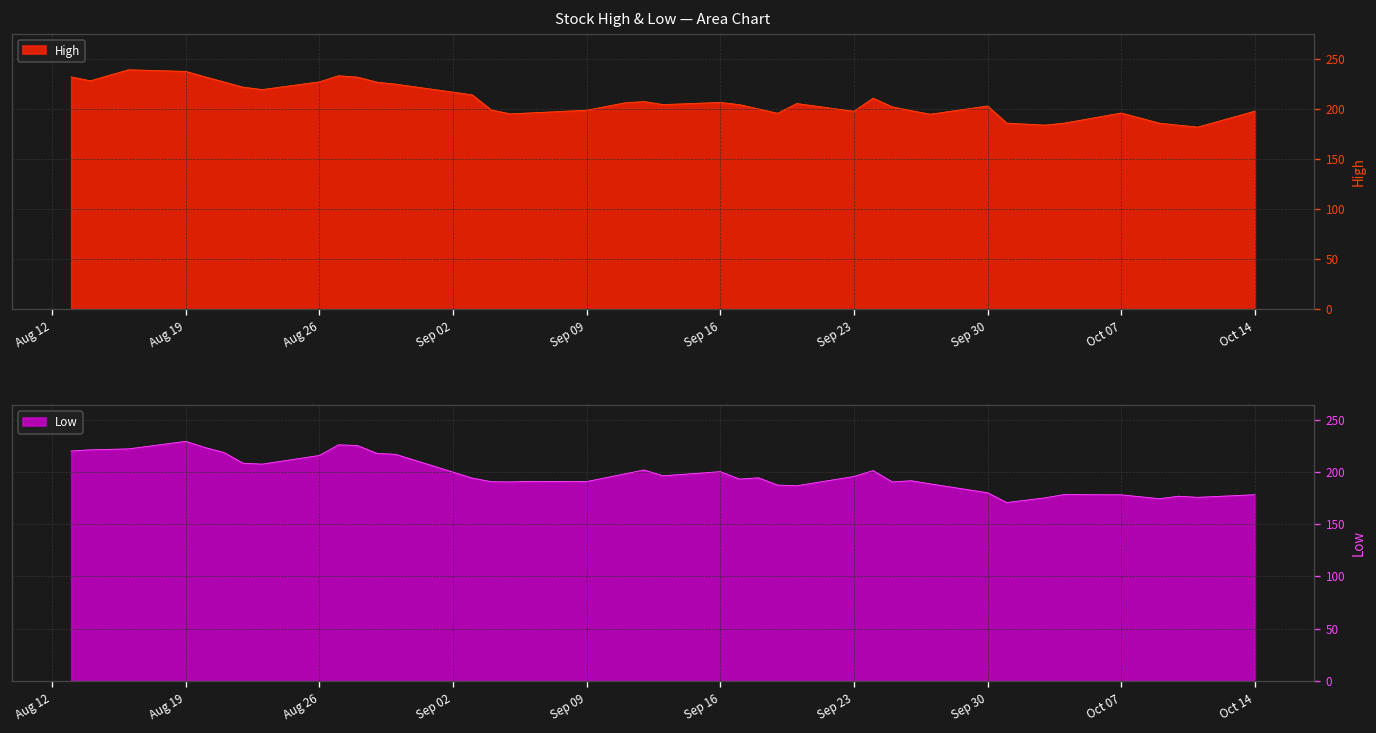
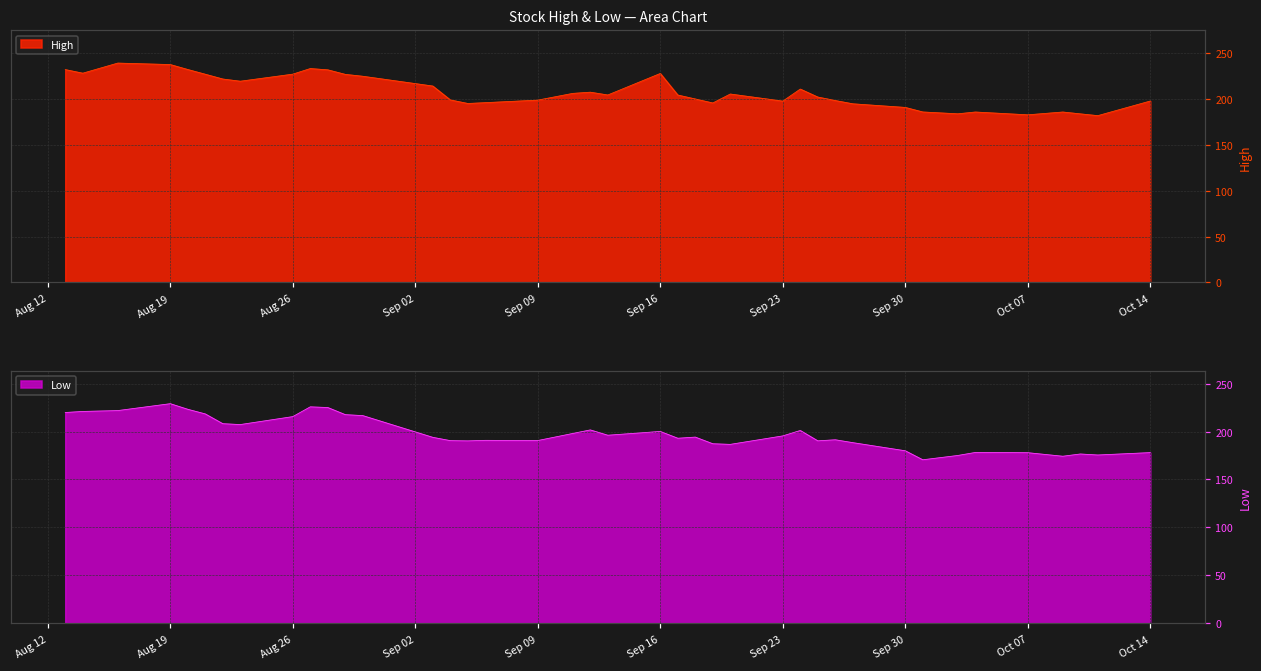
  {
    "Stock High & Low — Area Chart": {
      "Aug 19": 240,
      "Aug 26": 230,
      "Sep 09": 200,
-     "Sep 16": 210,
+     "Sep 16": 230,
      "Sep 23": 200,
-     "Sep 30": 200,
-     "Oct 07": 200,
+     "Sep 30": 190,
+     "Oct 07": 180,
      "Oct 14": 200
    }
  }
